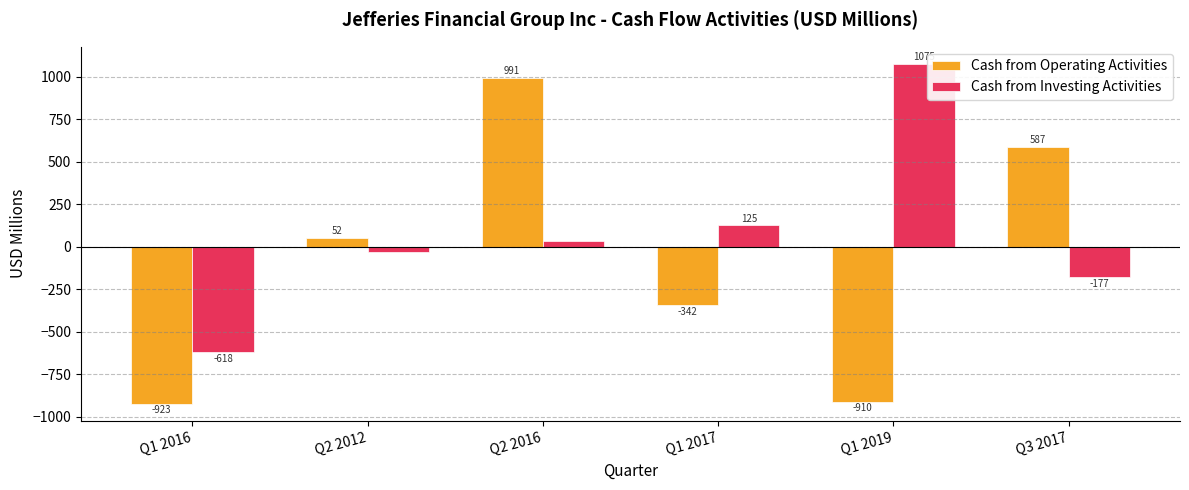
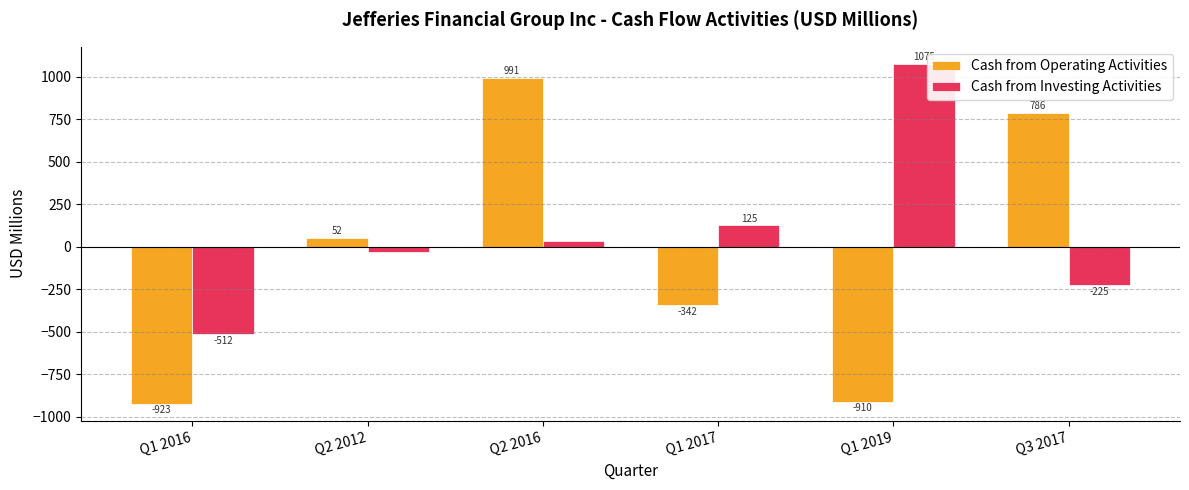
  {
    "Cash from Operating Activities": {
      "Q1 2016": -923,
      "Q2 2012": 52,
      "Q2 2016": 991,
      "Q1 2017": -342,
      "Q1 2019": -910,
-     "Q3 2017": 587
+     "Q3 2017": 786
    },
    "Cash from Investing Activities": {
-     "Q1 2016": -618,
+     "Q1 2016": -512,
      "Q1 2017": 125,
-     "Q3 2017": -177
+     "Q3 2017": -225
    }
  }
